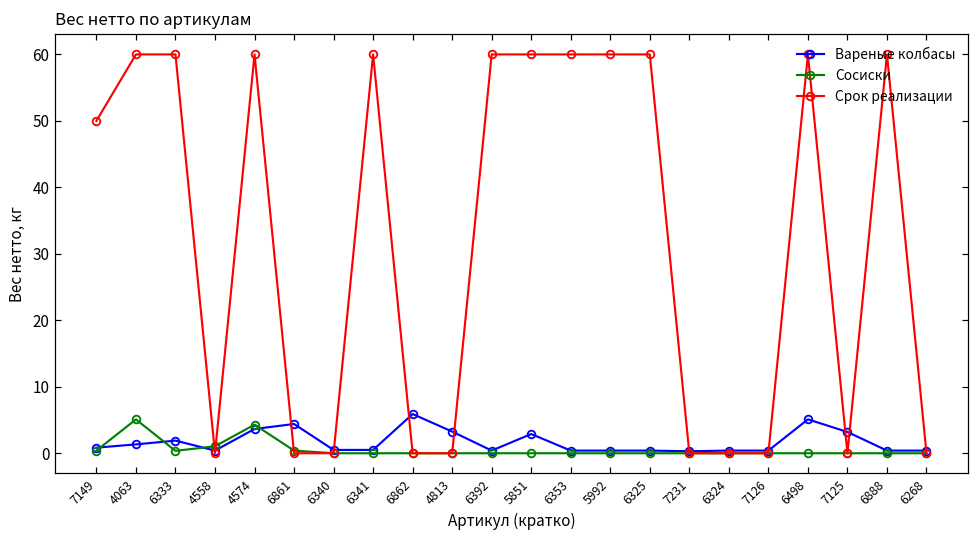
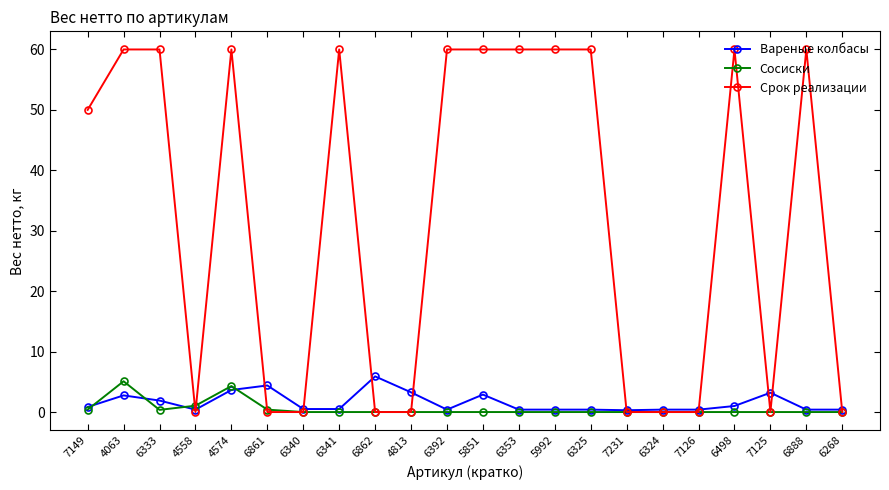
  {
    "Вареные колбасы": {
      "7149": 1,
-     "4063": 1,
+     "4063": 3,
      "6333": 2,
      "4574": 4,
      "6861": 4,
      "6340": 1,
      "6341": 1,
      "6862": 6,
      "4813": 3,
      "5851": 3,
-     "6498": 5,
+     "6498": 1,
      "7125": 3
    },
    "Сосиски": {
      "7149": 0,
      "4063": 5,
      "6333": 0,
      "4558": 1,
      "4574": 4,
      "6341": 0,
      "5851": 0,
      "6498": 0
    },
    "Срок реализации": {
      "7149": 50,
      "4063": 60,
      "6333": 60,
      "4574": 60,
      "6341": 60,
      "6392": 60,
      "5851": 60,
      "6353": 60,
      "5992": 60,
      "6325": 60,
      "6498": 60,
      "6888": 60
    }
  }
